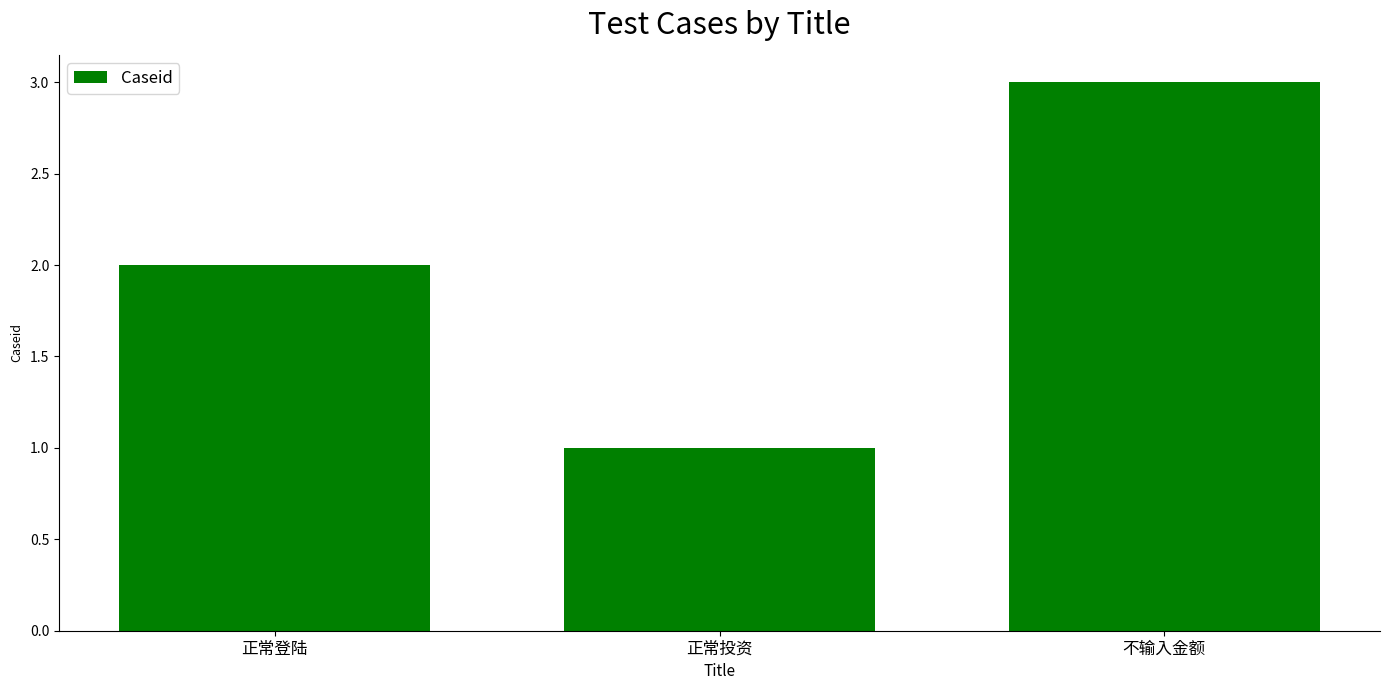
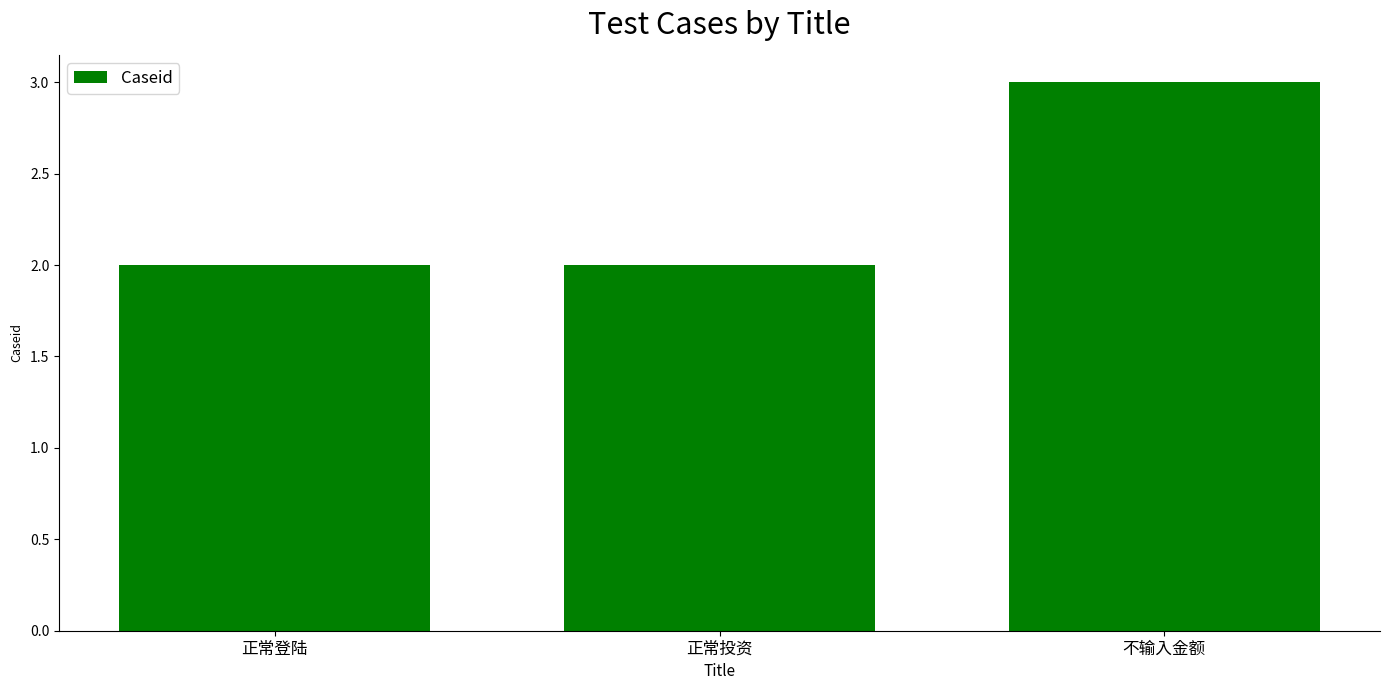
  {
    "正常登陆": 2,
-   "正常投资": 1,
+   "正常投资": 2,
    "不输入金额": 3
  }
